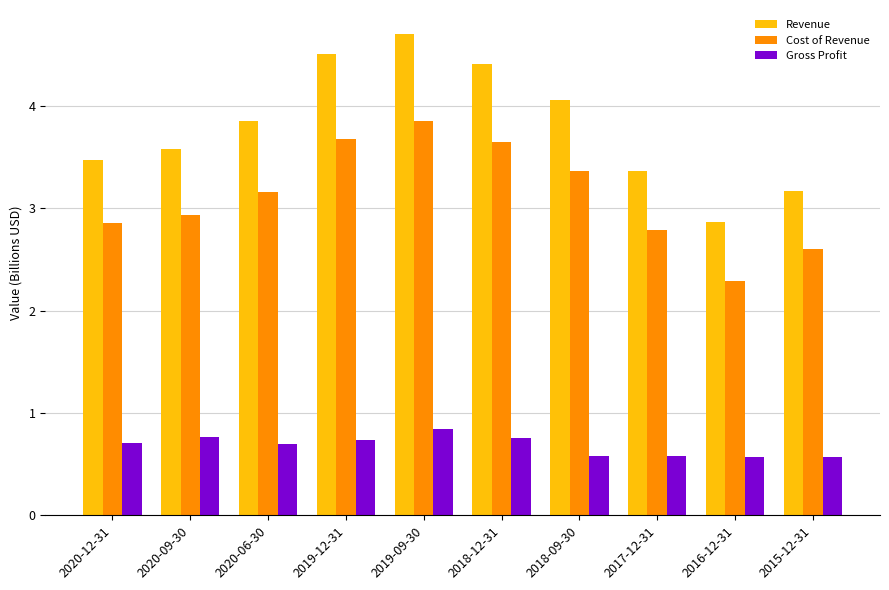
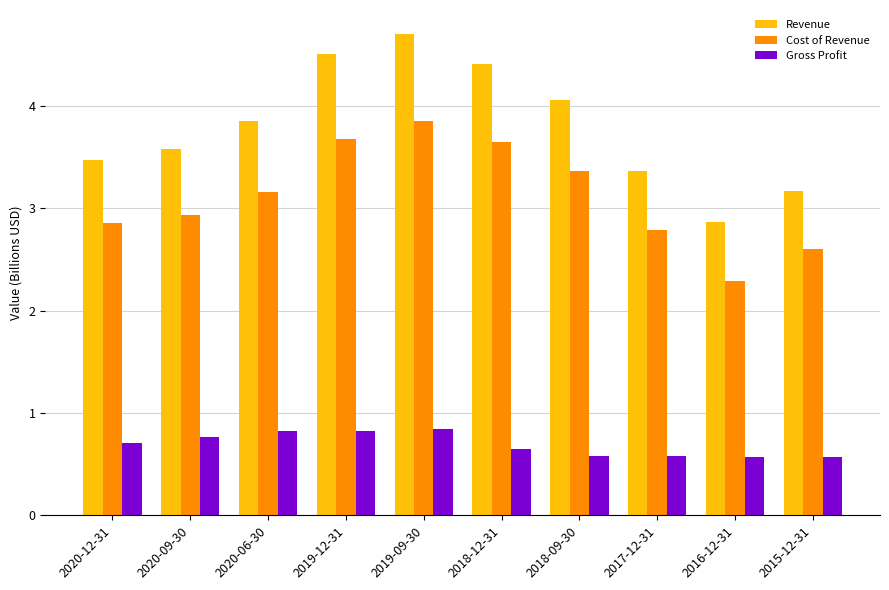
  {
    "Gross Profit": {
      "2020-12-31": 0.71,
      "2020-09-30": 0.77,
-     "2020-06-30": 0.69,
-     "2019-12-31": 0.73,
+     "2020-06-30": 0.83,
+     "2019-12-31": 0.82,
      "2019-09-30": 0.85,
-     "2018-12-31": 0.76,
+     "2018-12-31": 0.65,
      "2018-09-30": 0.58,
      "2017-12-31": 0.58,
      "2016-12-31": 0.57,
      "2015-12-31": 0.57
    }
  }
